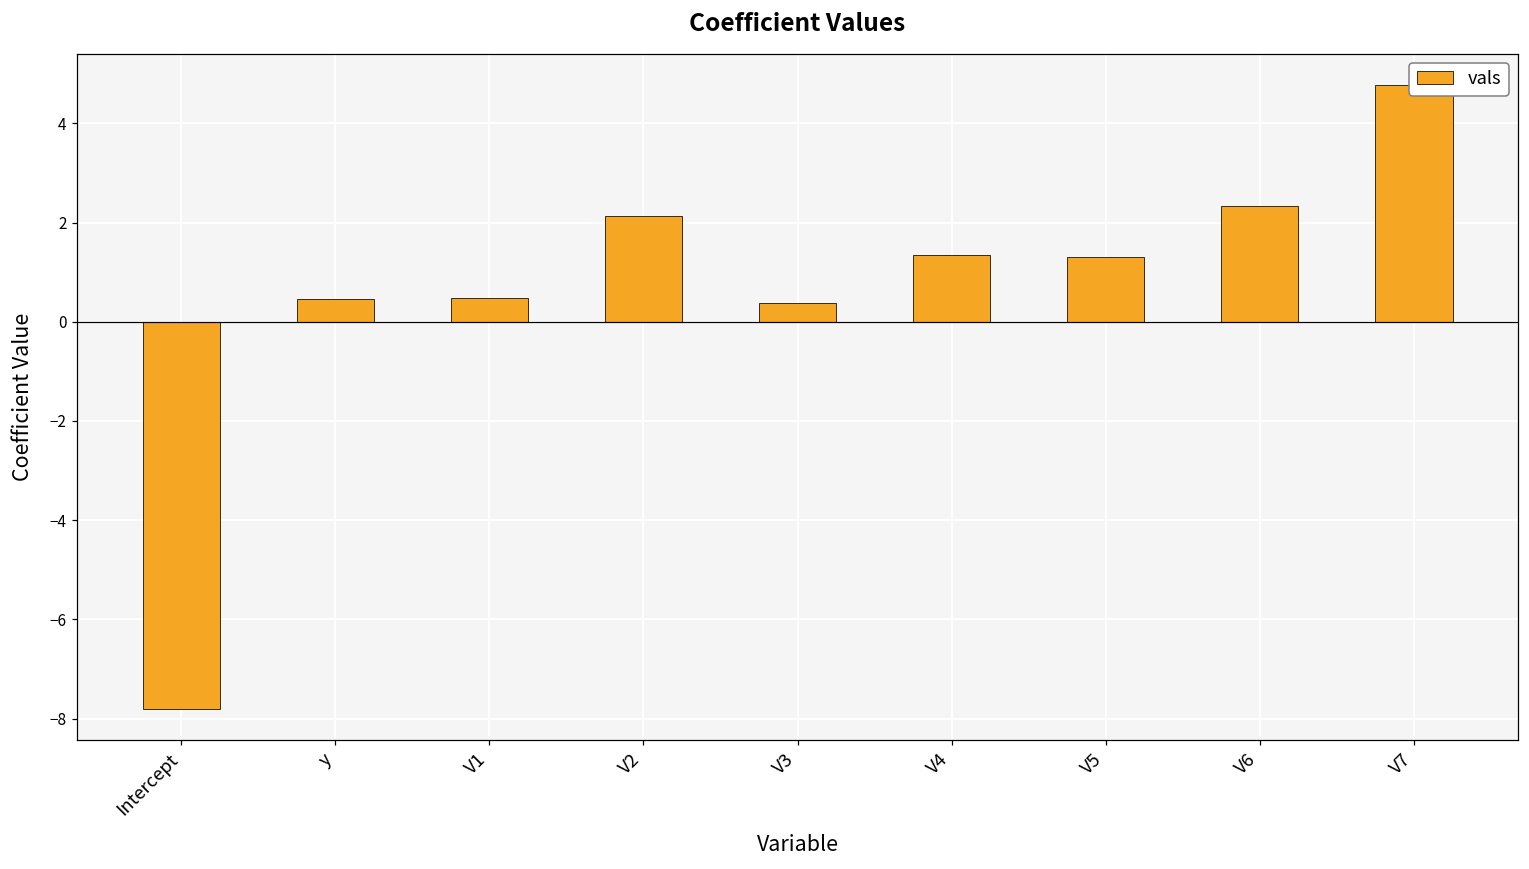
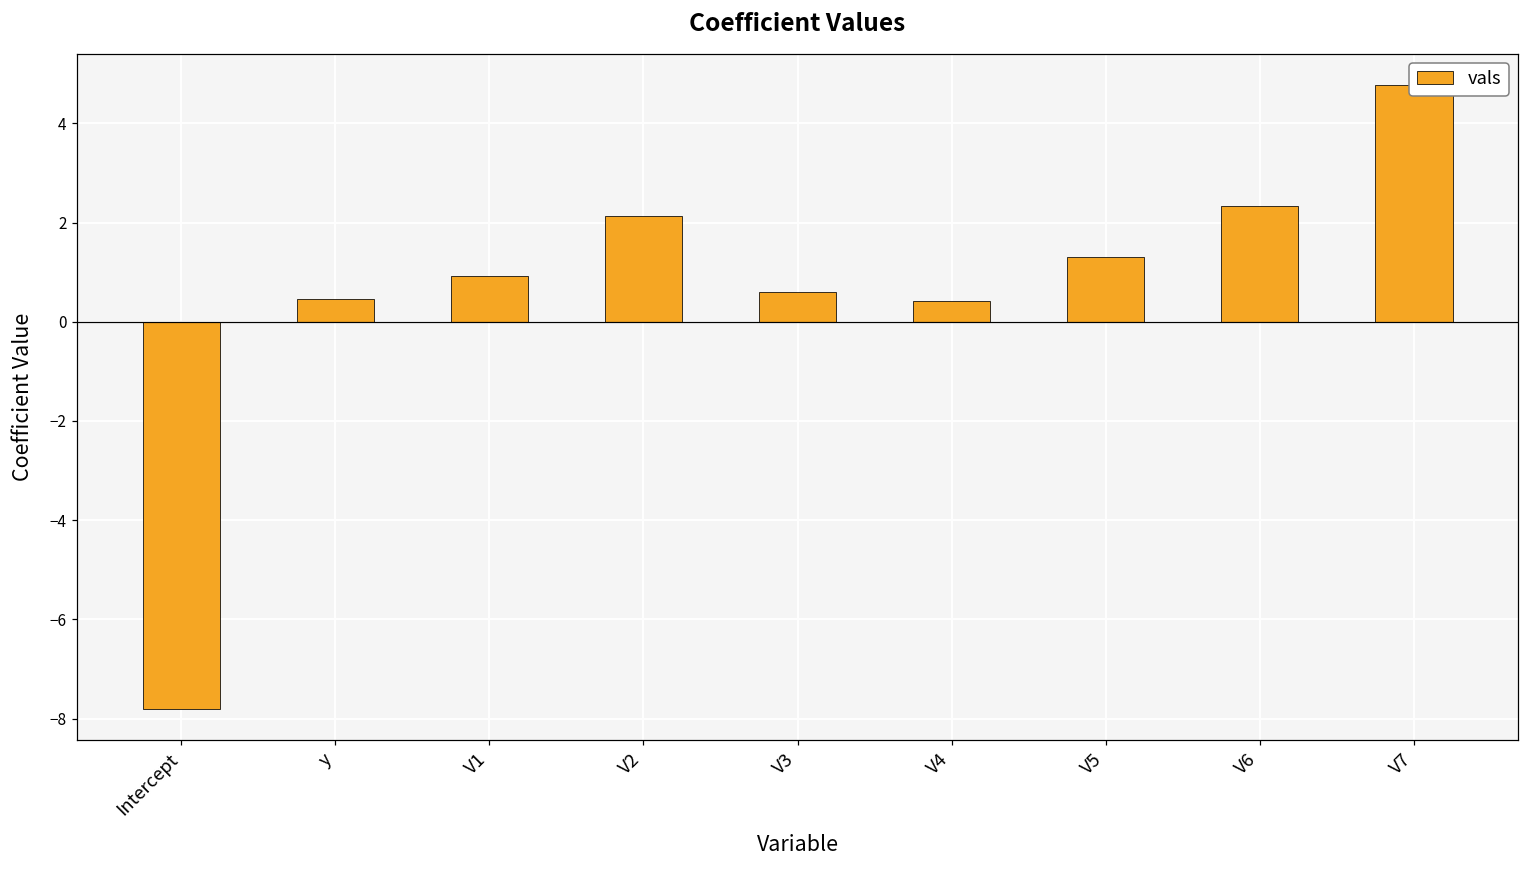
  {
    "Intercept": -7.8,
    "y": 0.5,
-   "V1": 0.5,
+   "V1": 0.9,
    "V2": 2.1,
-   "V3": 0.4,
-   "V4": 1.3,
+   "V3": 0.6,
+   "V4": 0.4,
    "V5": 1.3,
    "V6": 2.3
  }
